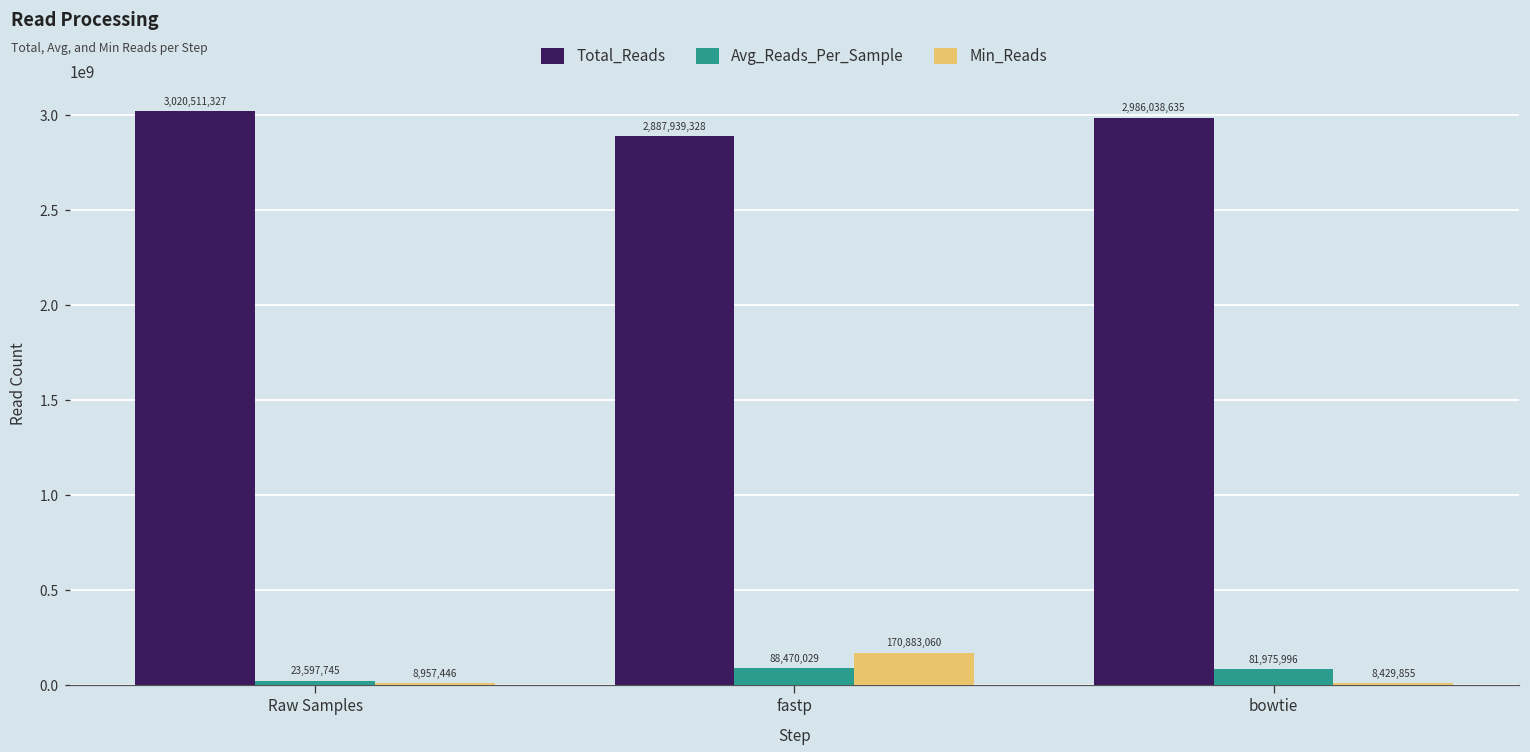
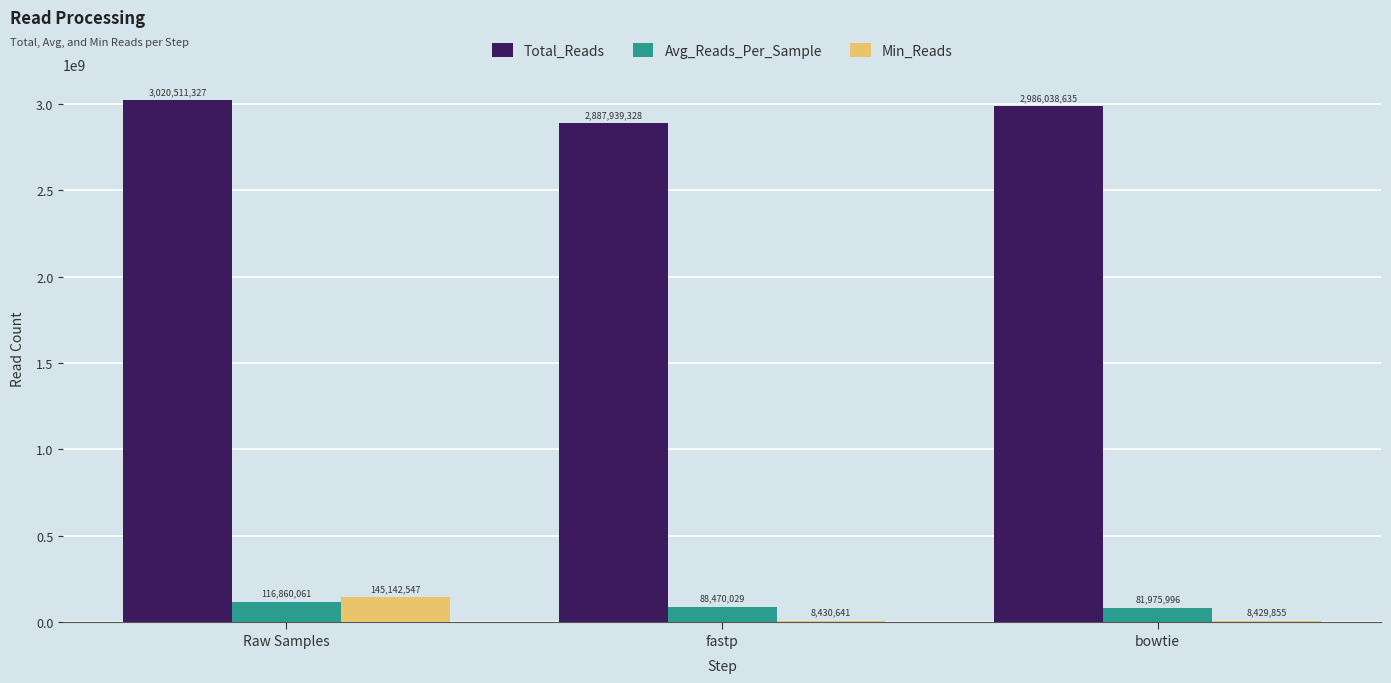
  {
    "Total_Reads": {
      "Raw Samples": "3,020,511,327",
      "fastp": "2,887,939,328",
      "bowtie": "2,986,038,635"
    },
    "Avg_Reads_Per_Sample": {
-     "Raw Samples": "23,597,745",
+     "Raw Samples": "116,860,061",
      "fastp": "88,470,029",
      "bowtie": "81,975,996"
    },
    "Min_Reads": {
-     "Raw Samples": "8,957,446",
-     "fastp": "170,883,060",
+     "Raw Samples": "145,142,547",
+     "fastp": "8,430,641",
      "bowtie": "8,429,855"
    }
  }
